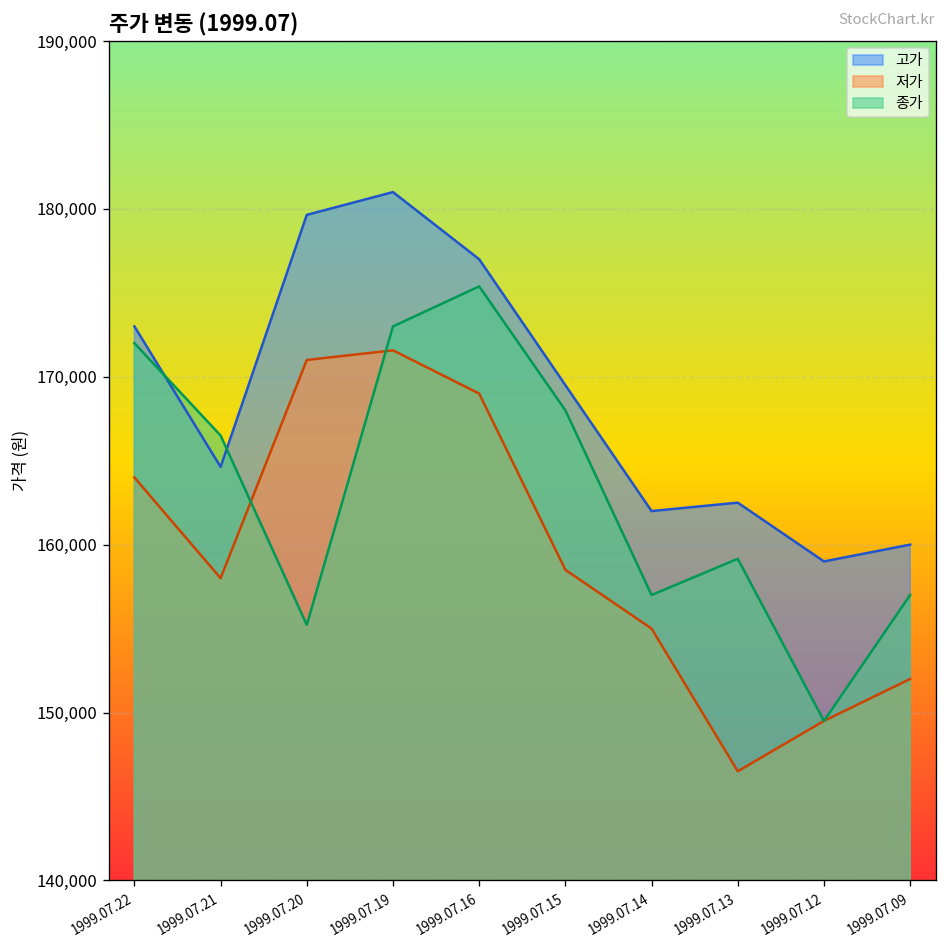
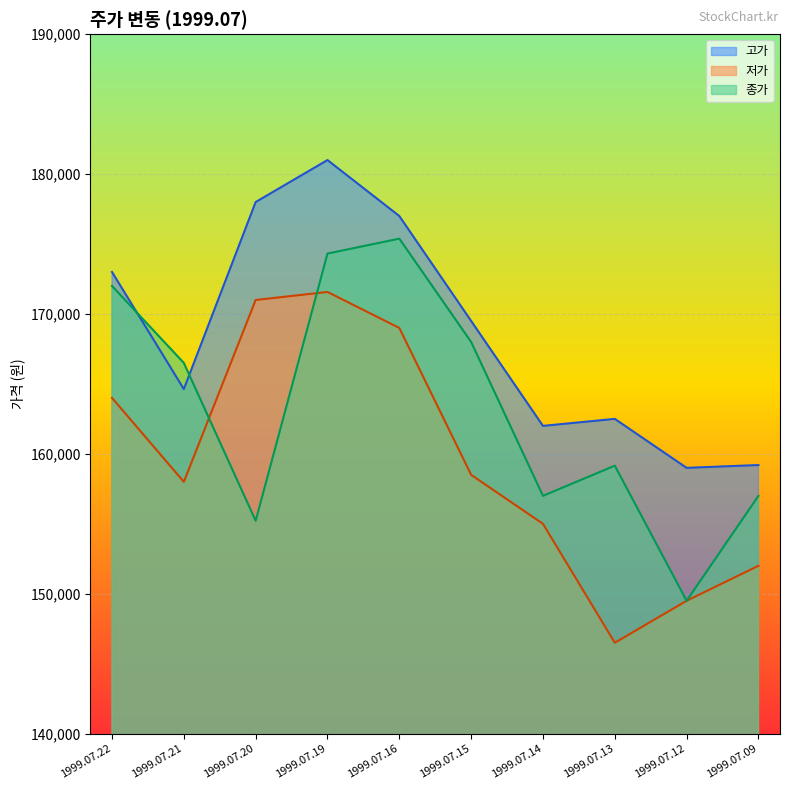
  {
    "고가": {
      "1999.07.22": "173,000",
      "1999.07.21": "164,600",
-     "1999.07.20": "179,600",
+     "1999.07.20": "178,000",
      "1999.07.19": "181,000",
      "1999.07.16": "177,000",
      "1999.07.15": "169,500",
      "1999.07.14": "162,000",
      "1999.07.13": "162,500",
      "1999.07.12": "159,000",
-     "1999.07.09": "160,000"
+     "1999.07.09": "159,200"
    },
    "저가": {
      "1999.07.22": "164,000",
      "1999.07.21": "158,000",
      "1999.07.20": "171,000",
      "1999.07.19": "171,600",
      "1999.07.16": "169,000",
      "1999.07.15": "158,500",
      "1999.07.14": "155,000",
      "1999.07.13": "146,500",
      "1999.07.09": "152,000"
    },
    "종가": {
      "1999.07.22": "172,000",
      "1999.07.21": "166,500",
      "1999.07.20": "155,200",
-     "1999.07.19": "173,000",
+     "1999.07.19": "174,300",
      "1999.07.16": "175,400",
      "1999.07.15": "168,000",
      "1999.07.14": "157,000",
      "1999.07.13": "159,200",
      "1999.07.09": "157,000"
    }
  }
